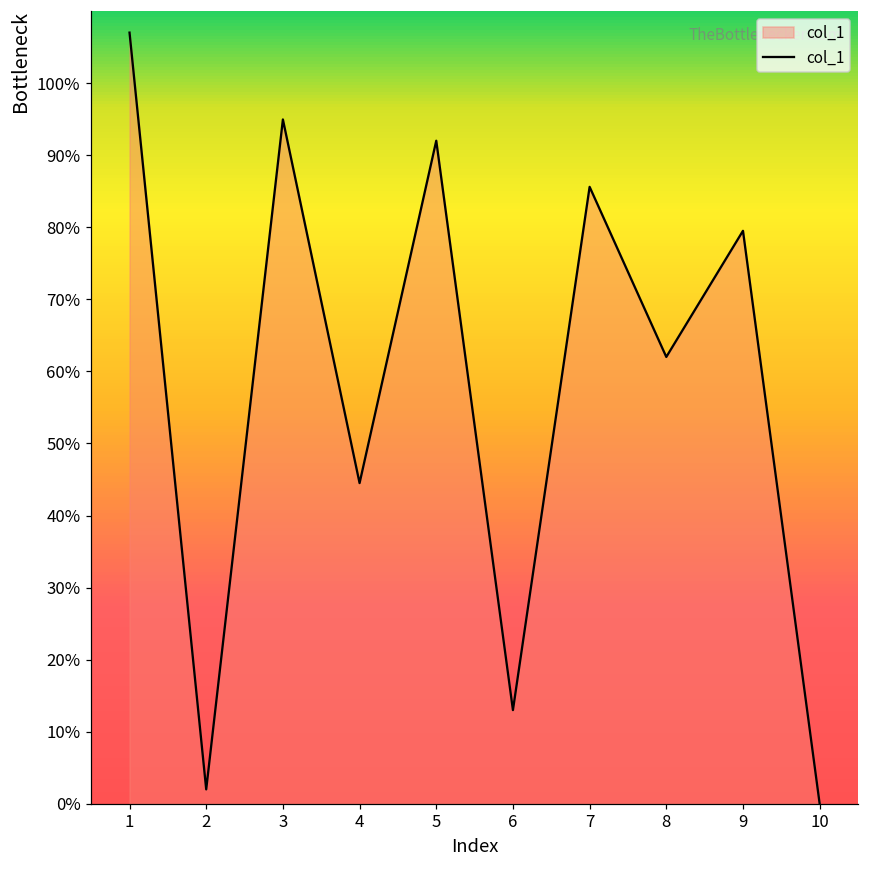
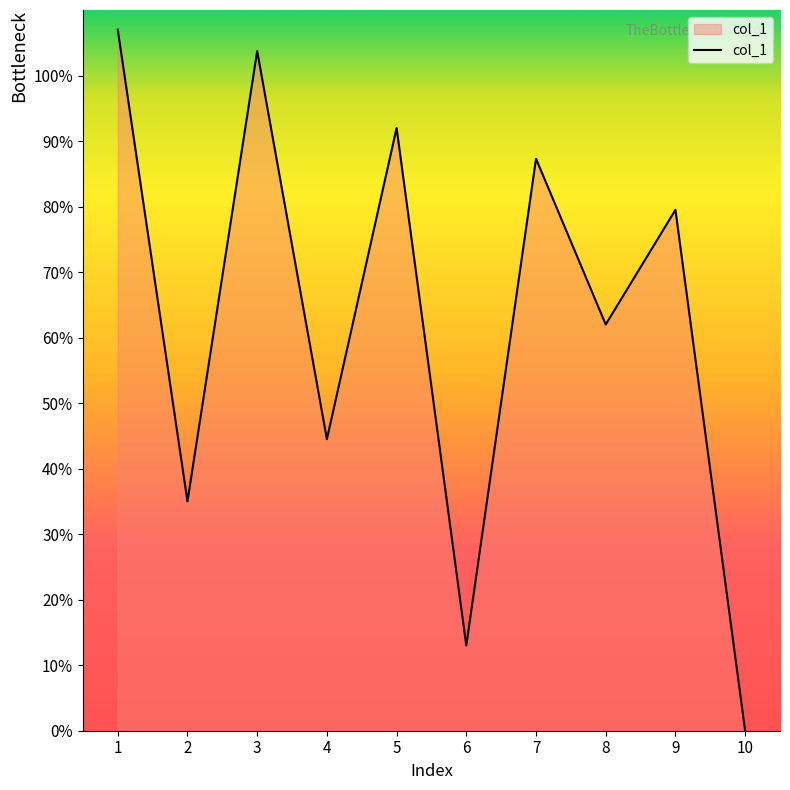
  {
    "1": "107%",
-   "2": "2%",
-   "3": "95%",
+   "2": "35%",
+   "3": "104%",
    "4": "45%",
    "5": "92%",
    "6": "13%",
-   "7": "86%",
+   "7": "87%",
    "8": "62%",
    "9": "80%",
    "10": "0%"
  }
